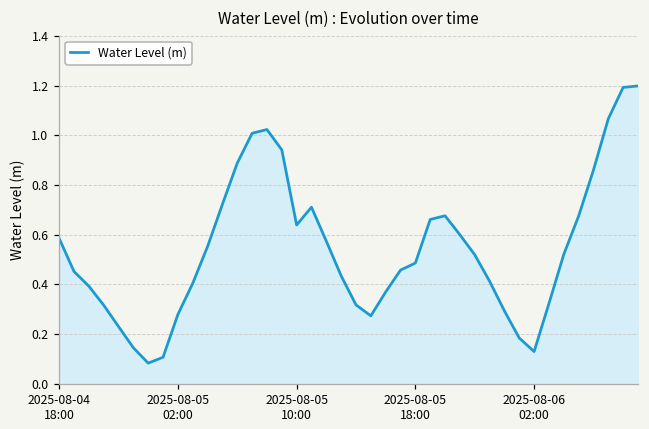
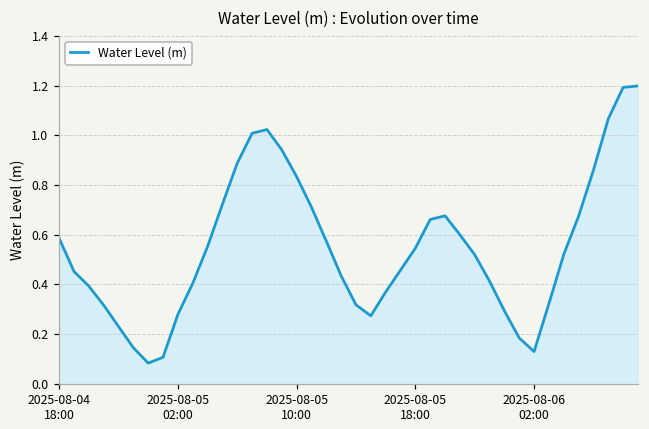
  {
    "2025-08-04 18:00": 0.58,
    "2025-08-05 02:00": 0.28,
-   "2025-08-05 10:00": 0.64,
-   "2025-08-05 18:00": 0.49,
+   "2025-08-05 10:00": 0.83,
+   "2025-08-05 18:00": 0.55,
    "2025-08-06 02:00": 0.13
  }
